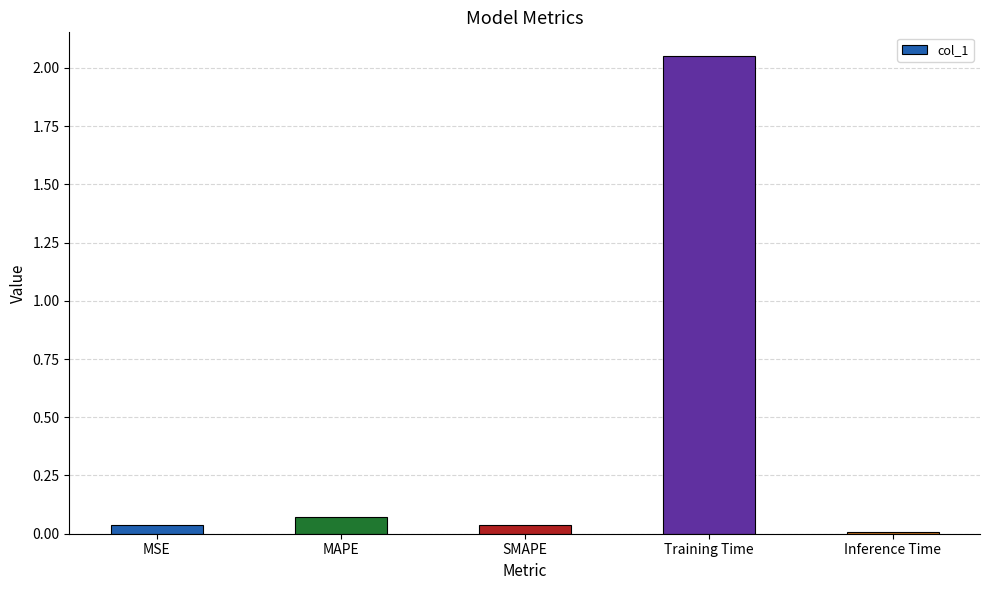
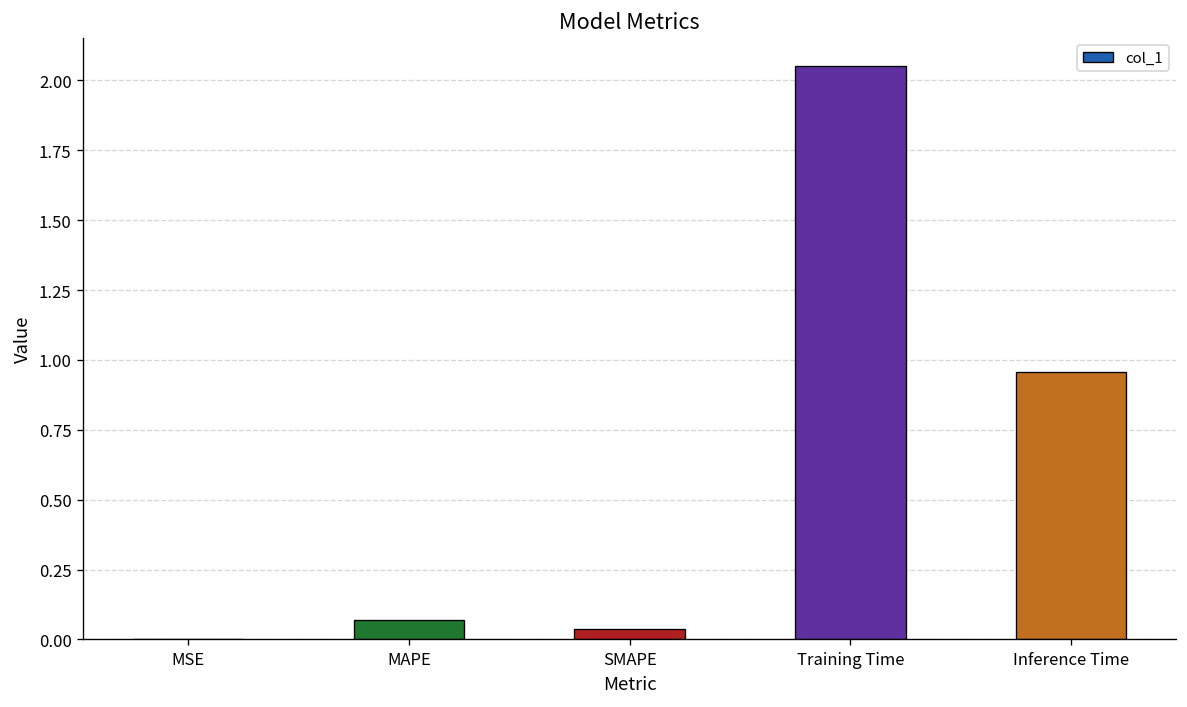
  {
-   "MSE": 0.04,
+   "MSE": 0.00,
    "MAPE": 0.07,
    "SMAPE": 0.04,
    "Training Time": 2.05,
-   "Inference Time": 0.01
+   "Inference Time": 0.96
  }
